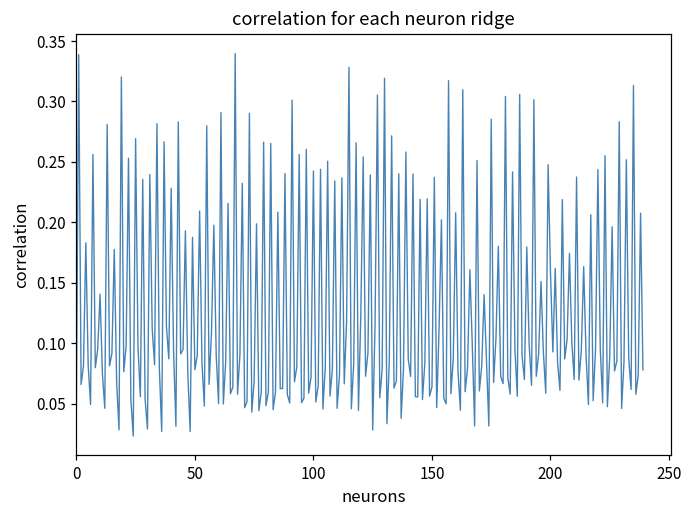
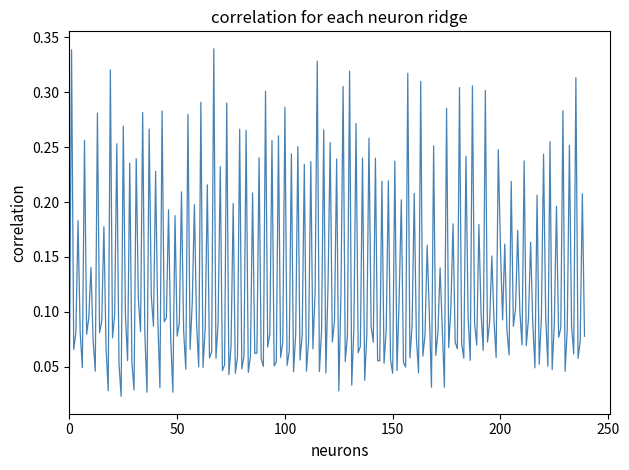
  {
    "0": 0.043,
    "50": 0.078,
-   "100": 0.242,
-   "150": 0.064,
+   "100": 0.286,
+   "150": 0.044,
    "200": 0.158
  }
